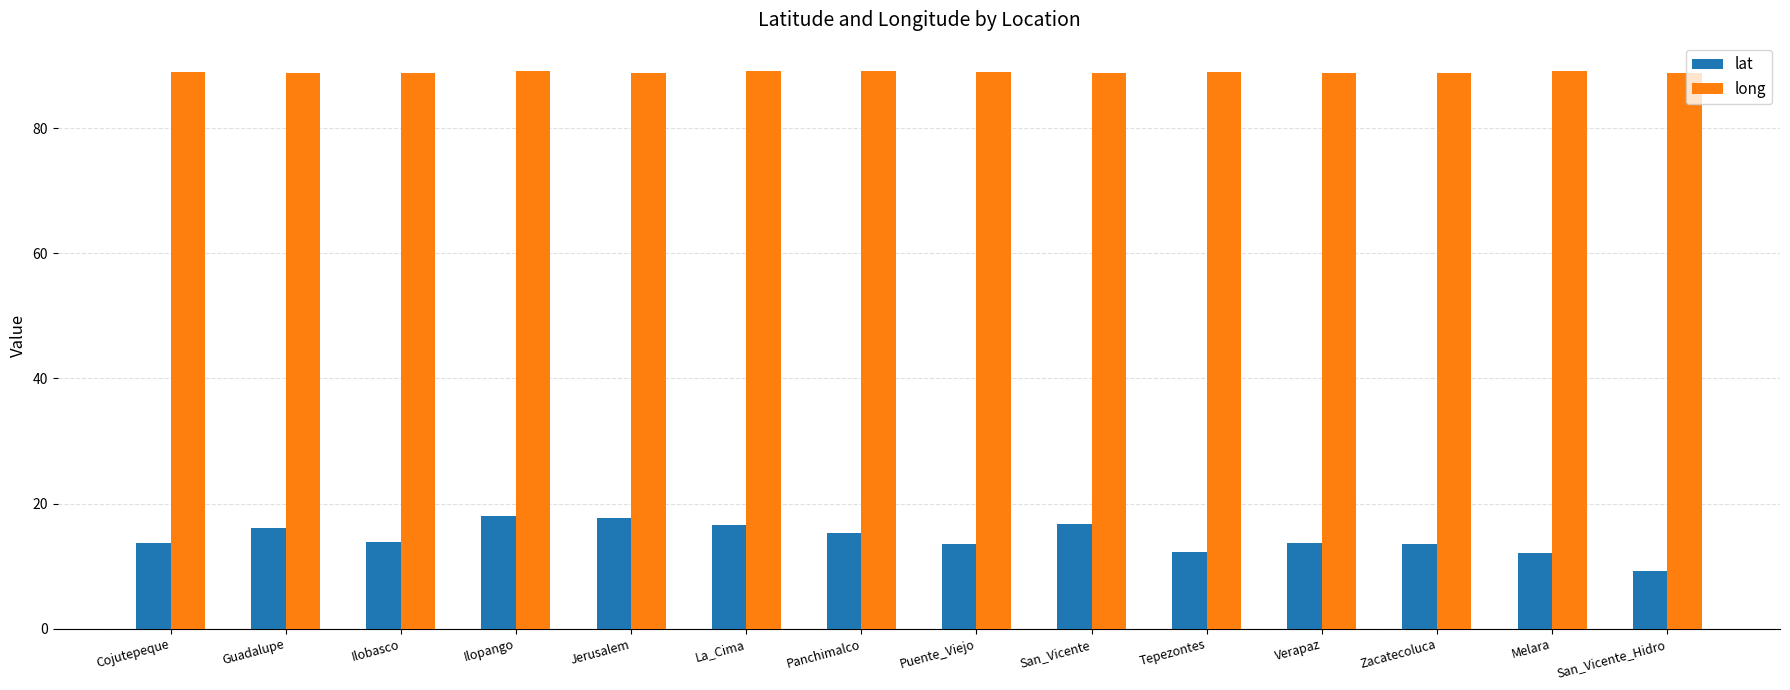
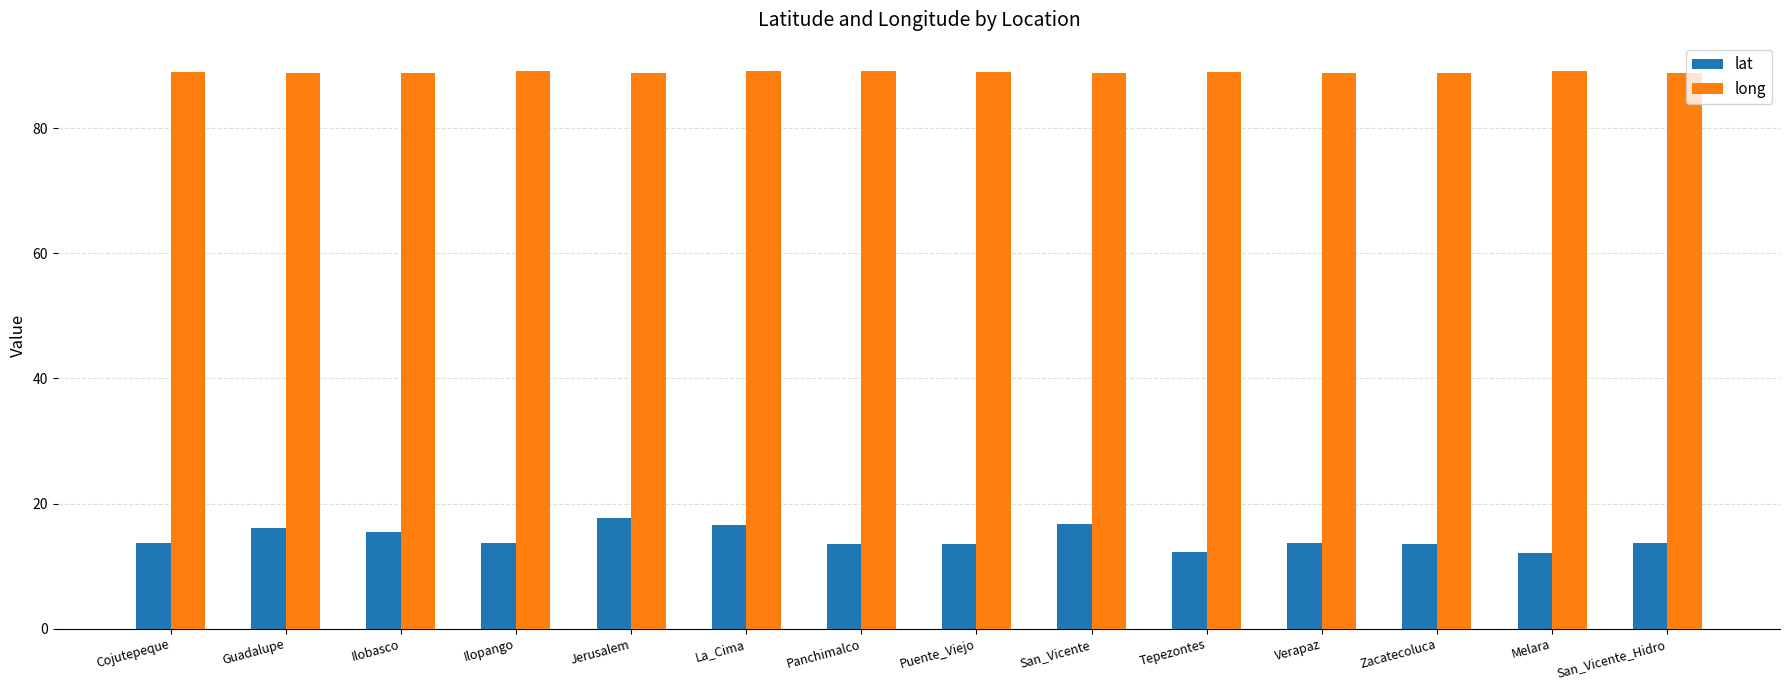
  {
    "lat": {
      "Cojutepeque": 14,
      "Guadalupe": 16,
-     "Ilobasco": 14,
-     "Ilopango": 18,
+     "Ilobasco": 15,
+     "Ilopango": 14,
      "Jerusalem": 18,
      "La_Cima": 17,
-     "Panchimalco": 15,
+     "Panchimalco": 14,
      "Puente_Viejo": 14,
      "San_Vicente": 17,
      "Tepezontes": 12,
      "Verapaz": 14,
      "Zacatecoluca": 14,
      "Melara": 12,
-     "San_Vicente_Hidro": 9
+     "San_Vicente_Hidro": 14
    },
    "long": {
      "Cojutepeque": 89,
      "Guadalupe": 89,
      "Ilobasco": 89,
      "Ilopango": 89,
      "Jerusalem": 89,
      "La_Cima": 89,
      "Panchimalco": 89,
      "Puente_Viejo": 89,
      "San_Vicente": 89,
      "Tepezontes": 89,
      "Verapaz": 89,
      "Zacatecoluca": 89,
      "Melara": 89,
      "San_Vicente_Hidro": 89
    }
  }
